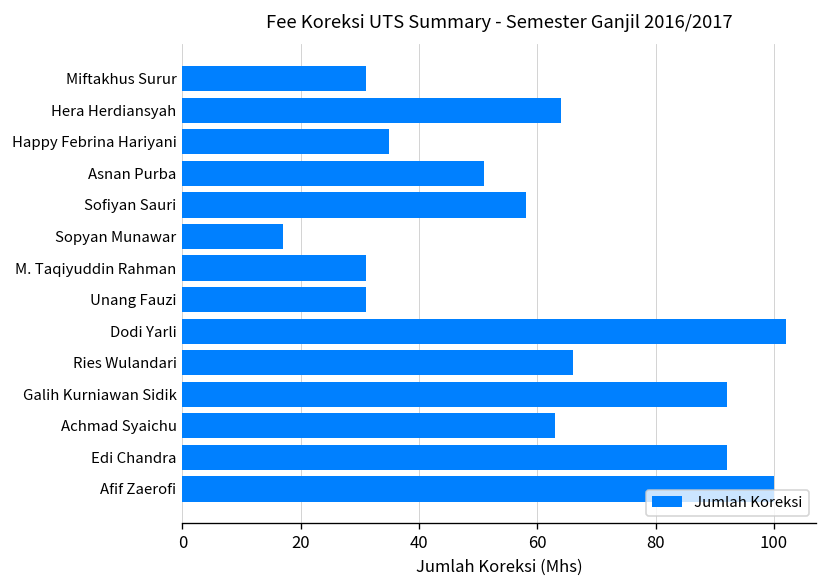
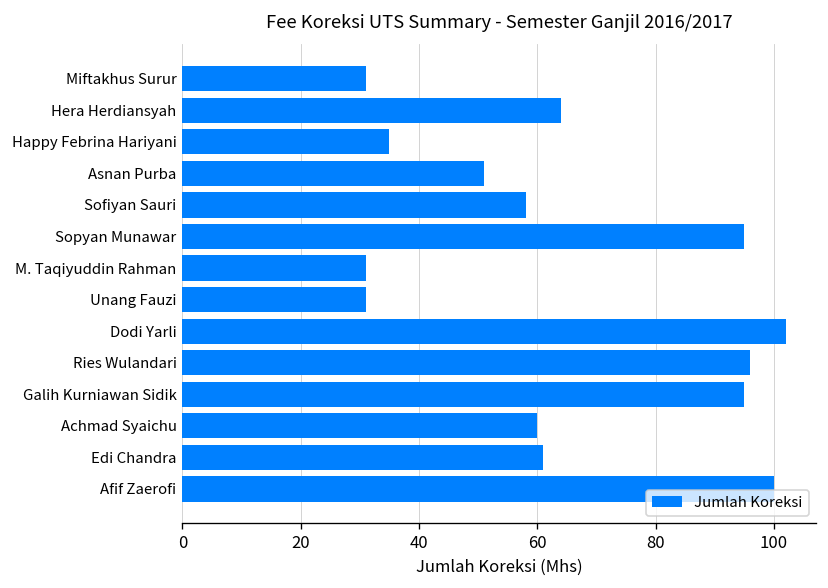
  {
    "Miftakhus Surur": 31,
    "Hera Herdiansyah": 64,
    "Happy Febrina Hariyani": 35,
    "Asnan Purba": 51,
    "Sofiyan Sauri": 58,
-   "Sopyan Munawar": 17,
+   "Sopyan Munawar": 95,
    "M. Taqiyuddin Rahman": 31,
    "Unang Fauzi": 31,
    "Dodi Yarli": 102,
-   "Ries Wulandari": 66,
-   "Galih Kurniawan Sidik": 92,
-   "Achmad Syaichu": 63,
-   "Edi Chandra": 92
+   "Ries Wulandari": 96,
+   "Galih Kurniawan Sidik": 95,
+   "Achmad Syaichu": 60,
+   "Edi Chandra": 61
  }
